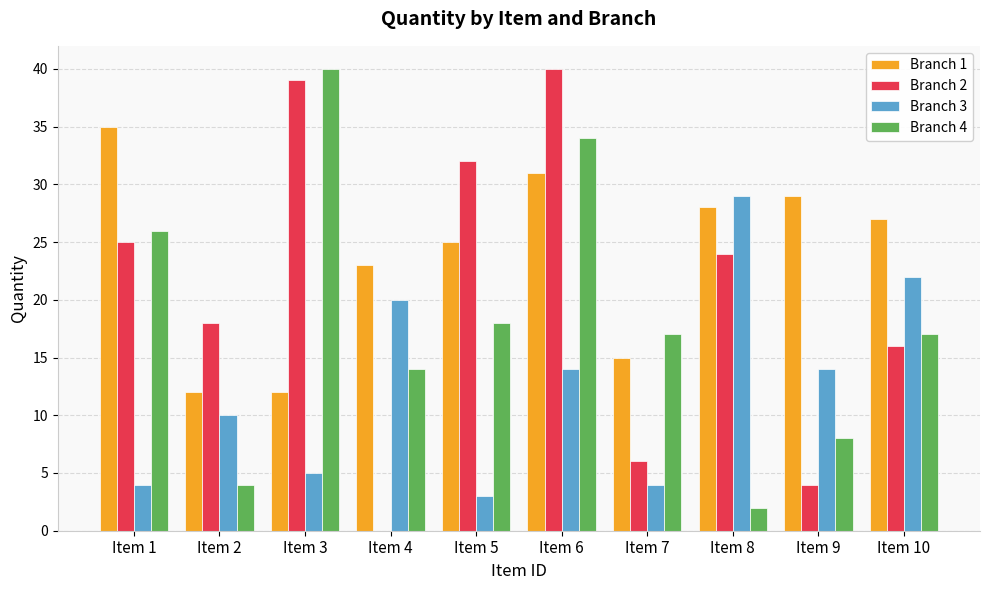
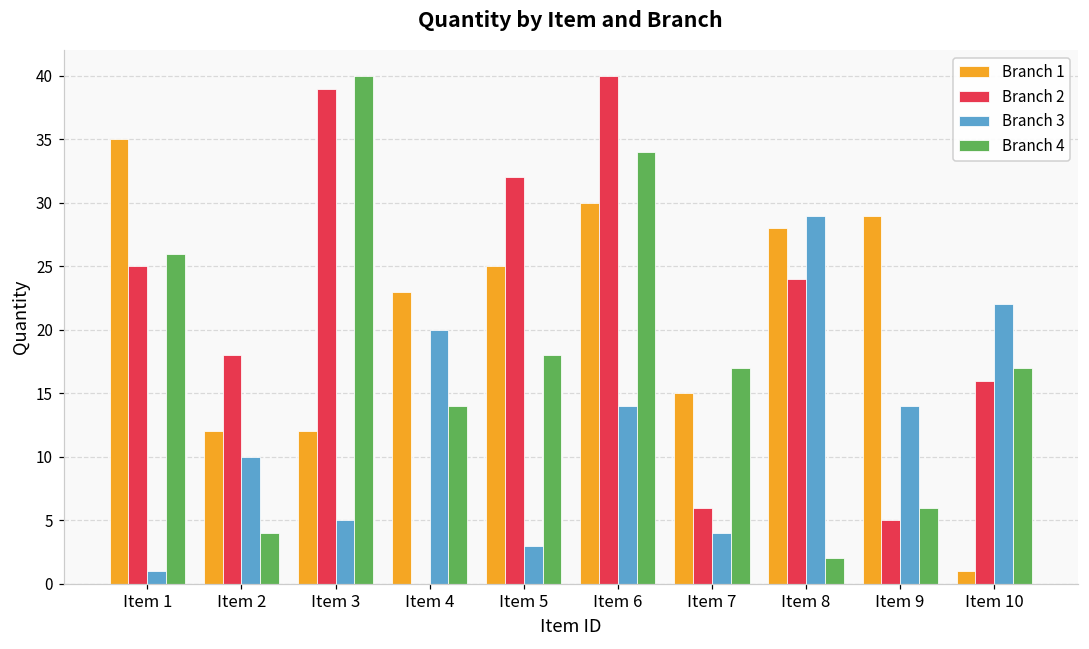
  {
    "Branch 1": {
      "Item 1": 35,
      "Item 2": 12,
      "Item 3": 12,
      "Item 4": 23,
      "Item 5": 25,
-     "Item 6": 31,
+     "Item 6": 30,
      "Item 7": 15,
      "Item 8": 28,
      "Item 9": 29,
-     "Item 10": 27
+     "Item 10": 1
    },
    "Branch 2": {
      "Item 1": 25,
      "Item 2": 18,
      "Item 3": 39,
      "Item 4": 0,
      "Item 5": 32,
      "Item 6": 40,
      "Item 7": 6,
      "Item 8": 24,
-     "Item 9": 4,
+     "Item 9": 5,
      "Item 10": 16
    },
    "Branch 3": {
-     "Item 1": 4,
+     "Item 1": 1,
      "Item 2": 10,
      "Item 3": 5,
      "Item 4": 20,
      "Item 5": 3,
      "Item 6": 14,
      "Item 7": 4,
      "Item 8": 29,
      "Item 9": 14,
      "Item 10": 22
    },
    "Branch 4": {
      "Item 1": 26,
      "Item 2": 4,
      "Item 3": 40,
      "Item 4": 14,
      "Item 5": 18,
      "Item 6": 34,
      "Item 7": 17,
      "Item 8": 2,
-     "Item 9": 8,
+     "Item 9": 6,
      "Item 10": 17
    }
  }
